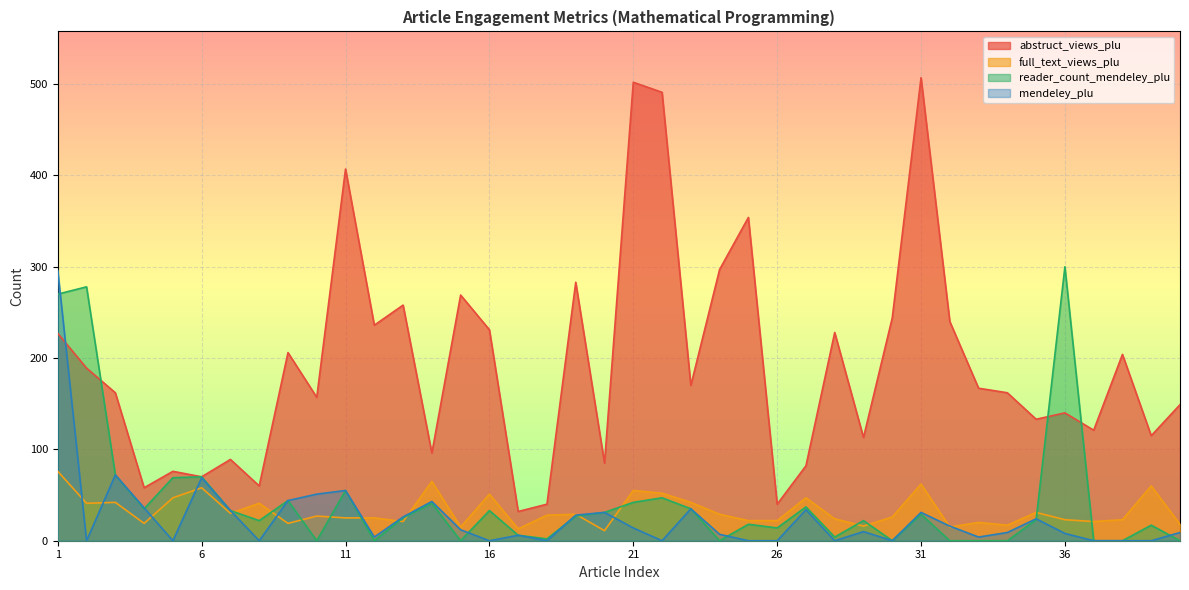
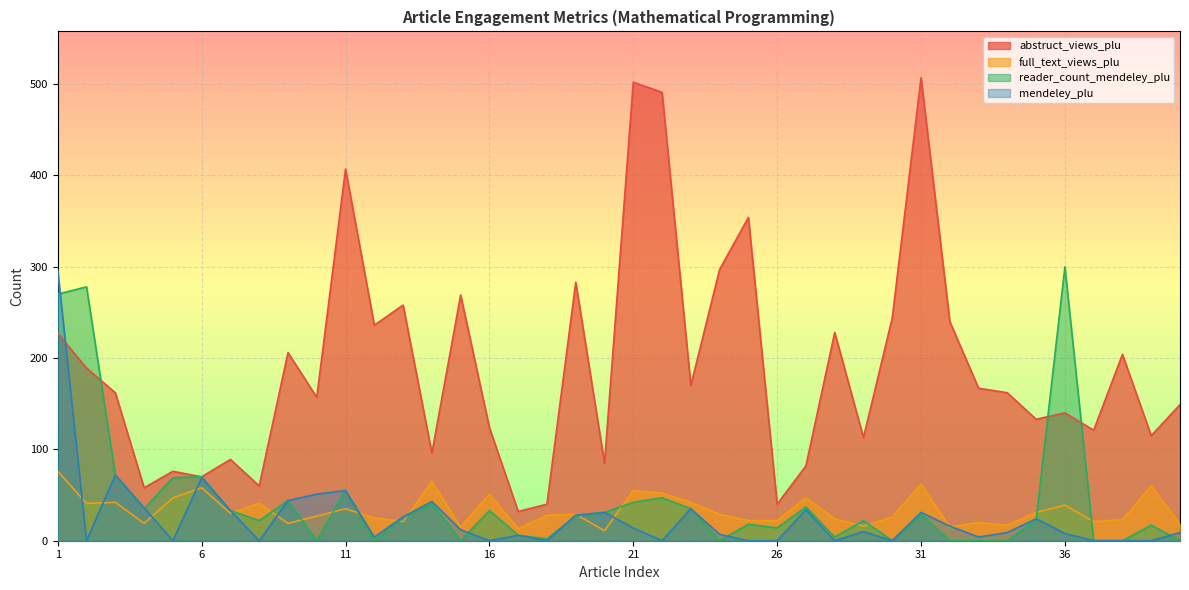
  {
    "abstruct_views_plu": {
      "1": 230,
      "11": 410,
-     "16": 230,
+     "16": 120,
      "21": 500,
      "26": 40,
      "31": 510,
      "36": 140
    },
    "full_text_views_plu": {
      "1": 80,
      "6": 60,
-     "11": 30,
+     "11": 40,
      "16": 50,
      "21": 60,
      "26": 20,
      "31": 60,
-     "36": 20
+     "36": 40
    },
    "reader_count_mendeley_plu": {
      "1": 270,
      "16": 30,
      "21": 40,
      "26": 10,
      "36": 300
    },
    "mendeley_plu": {
      "1": 300,
      "16": 0,
      "21": 10,
      "26": 0,
      "36": 10
    }
  }
